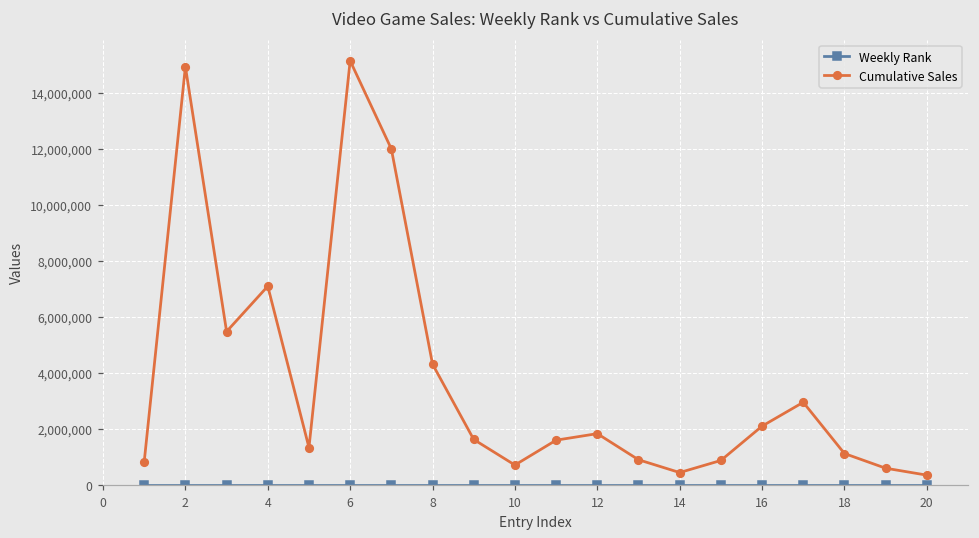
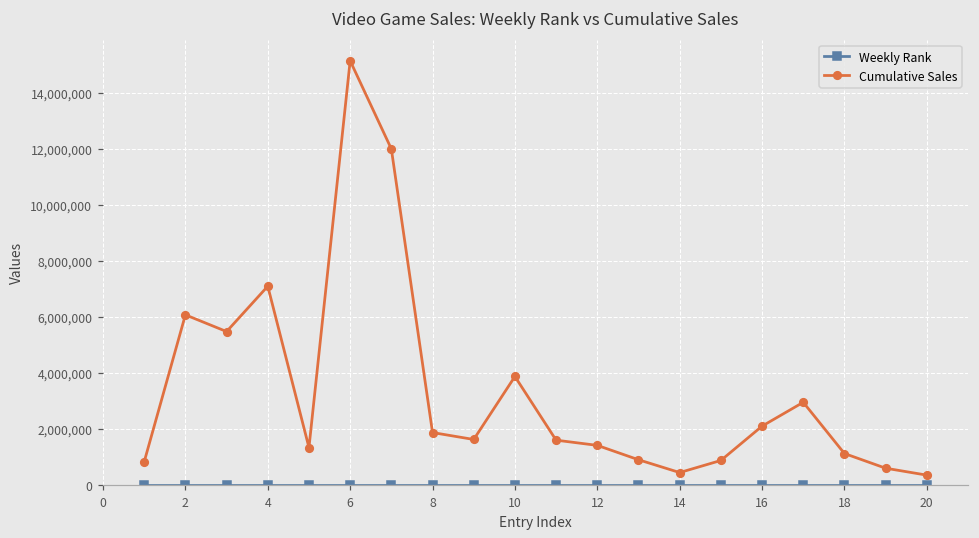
  {
    "Weekly Rank": {
      "2": "0",
      "4": "0",
      "6": "0",
      "8": "0",
      "10": "0",
      "12": "0",
      "14": "0",
      "16": "0",
      "18": "0",
      "20": "0"
    },
    "Cumulative Sales": {
-     "2": "14,900,000",
+     "2": "6,100,000",
      "4": "7,100,000",
      "6": "15,200,000",
-     "8": "4,300,000",
-     "10": "700,000",
-     "12": "1,800,000",
+     "8": "1,900,000",
+     "10": "3,900,000",
+     "12": "1,400,000",
      "14": "400,000",
      "16": "2,100,000",
      "18": "1,100,000",
      "20": "300,000"
    }
  }
